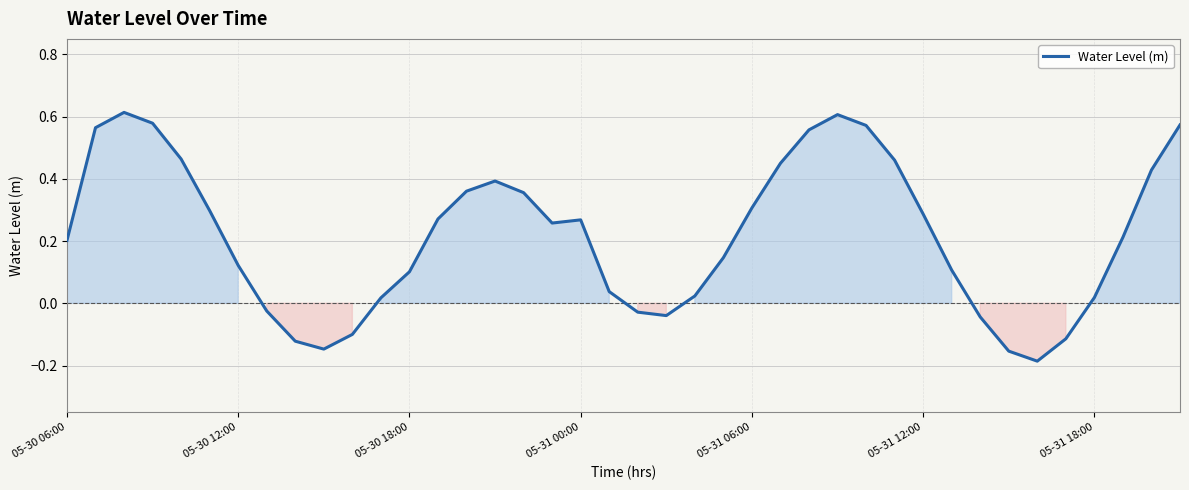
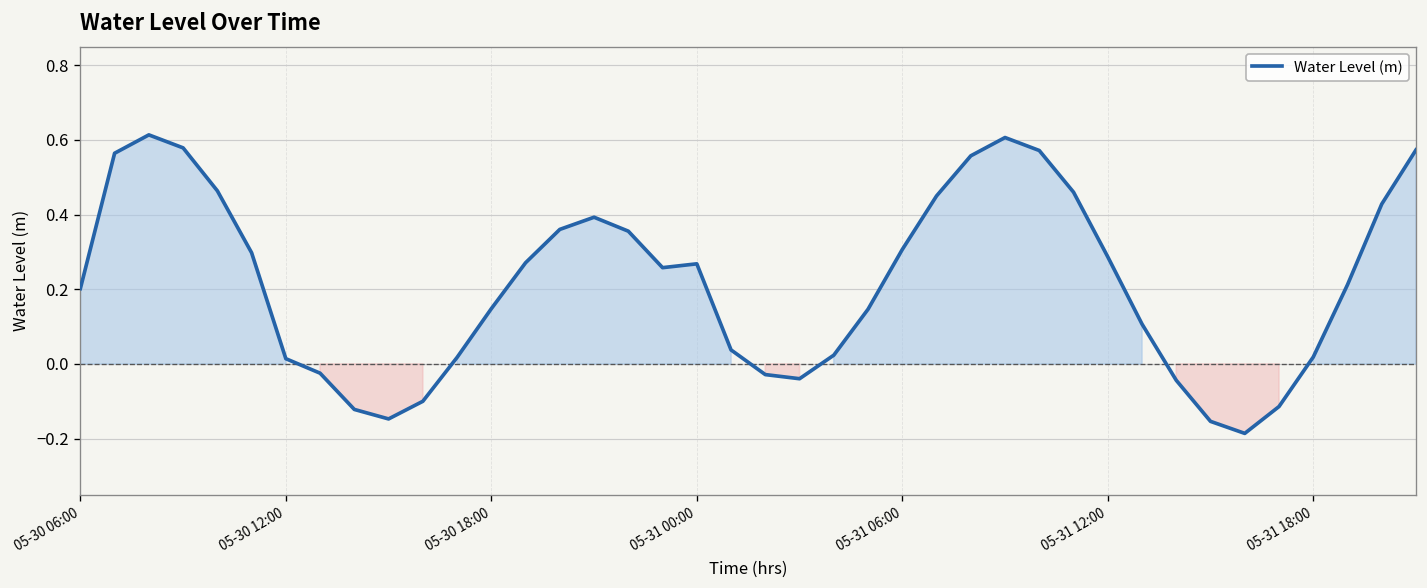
  {
    "05-30 06:00": 0.20,
-   "05-30 12:00": 0.12,
-   "05-30 18:00": 0.10,
+   "05-30 12:00": 0.01,
+   "05-30 18:00": 0.15,
    "05-31 00:00": 0.27,
    "05-31 06:00": 0.31,
    "05-31 12:00": 0.29,
    "05-31 18:00": 0.02
  }
